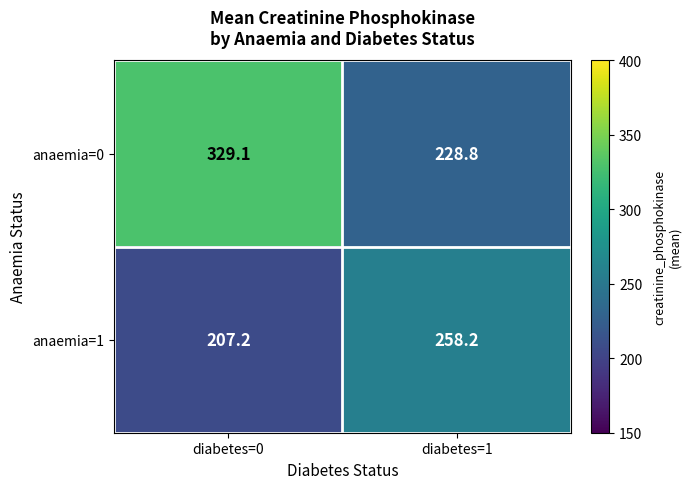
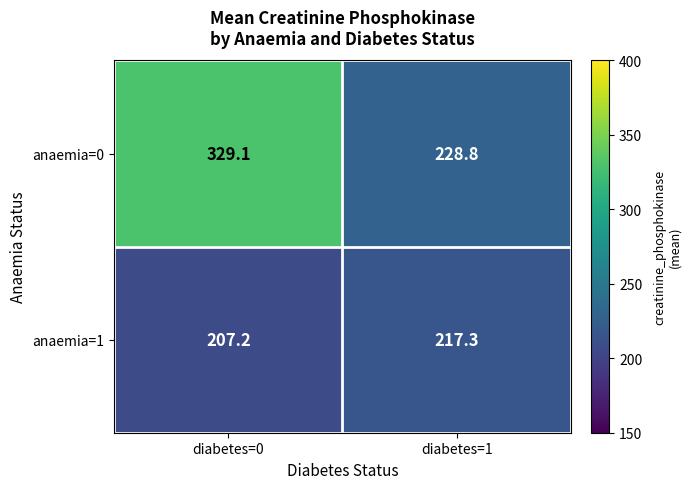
  {
    "anaemia=0": {
      "diabetes=0": 329.1,
      "diabetes=1": 228.8
    },
    "anaemia=1": {
      "diabetes=0": 207.2,
-     "diabetes=1": 258.2
+     "diabetes=1": 217.3
    }
  }
